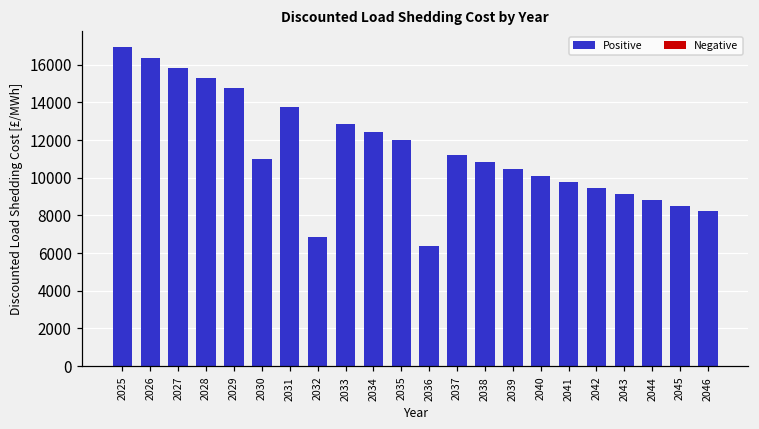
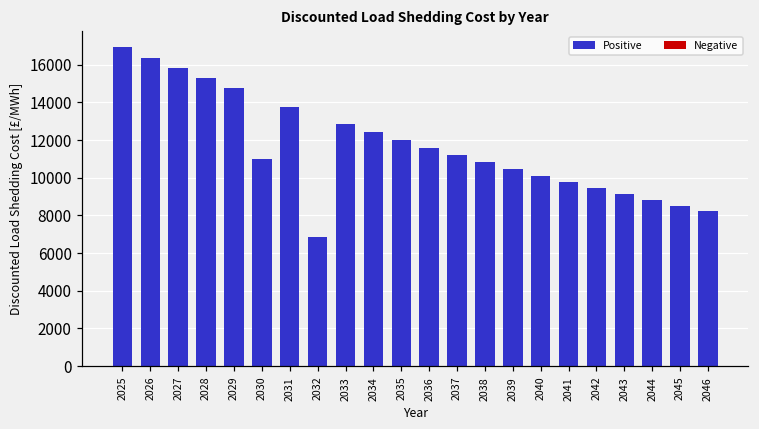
  {
    "2025": 16900,
    "2026": 16400,
    "2027": 15800,
    "2028": 15300,
    "2029": 14800,
    "2030": 11000,
    "2031": 13800,
    "2032": 6800,
    "2033": 12900,
    "2034": 12400,
    "2035": 12000,
-   "2036": 6400,
+   "2036": 11600,
    "2037": 11200,
    "2038": 10800,
    "2039": 10500,
    "2040": 10100,
    "2041": 9800,
    "2042": 9400,
    "2043": 9100,
    "2044": 8800,
    "2045": 8500,
    "2046": 8200
  }
